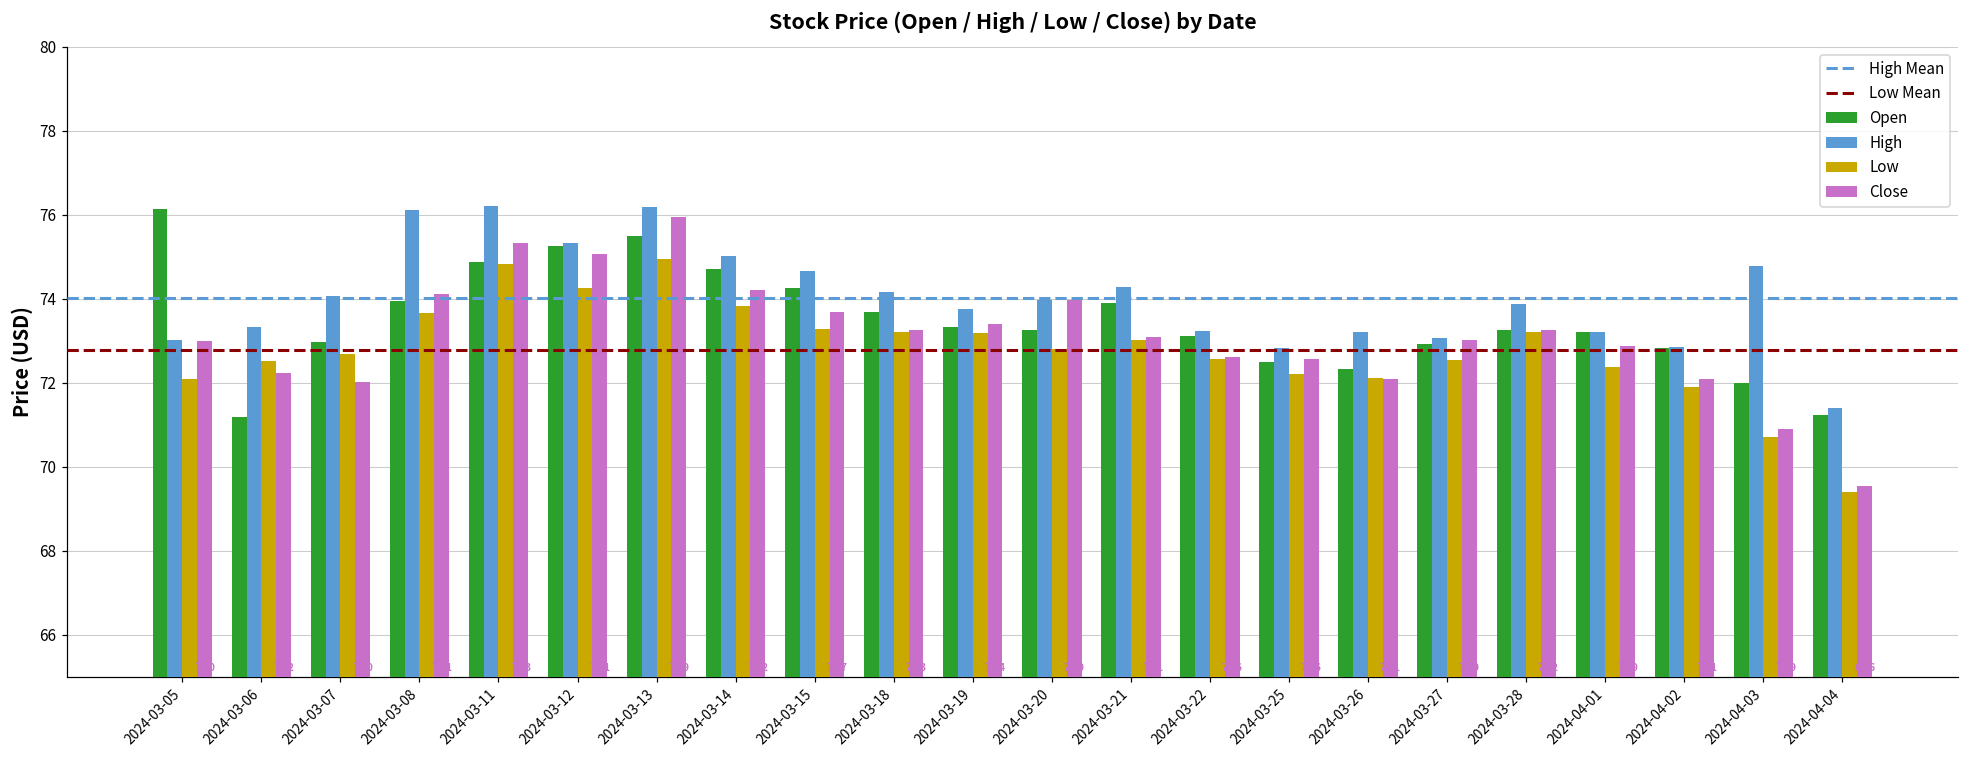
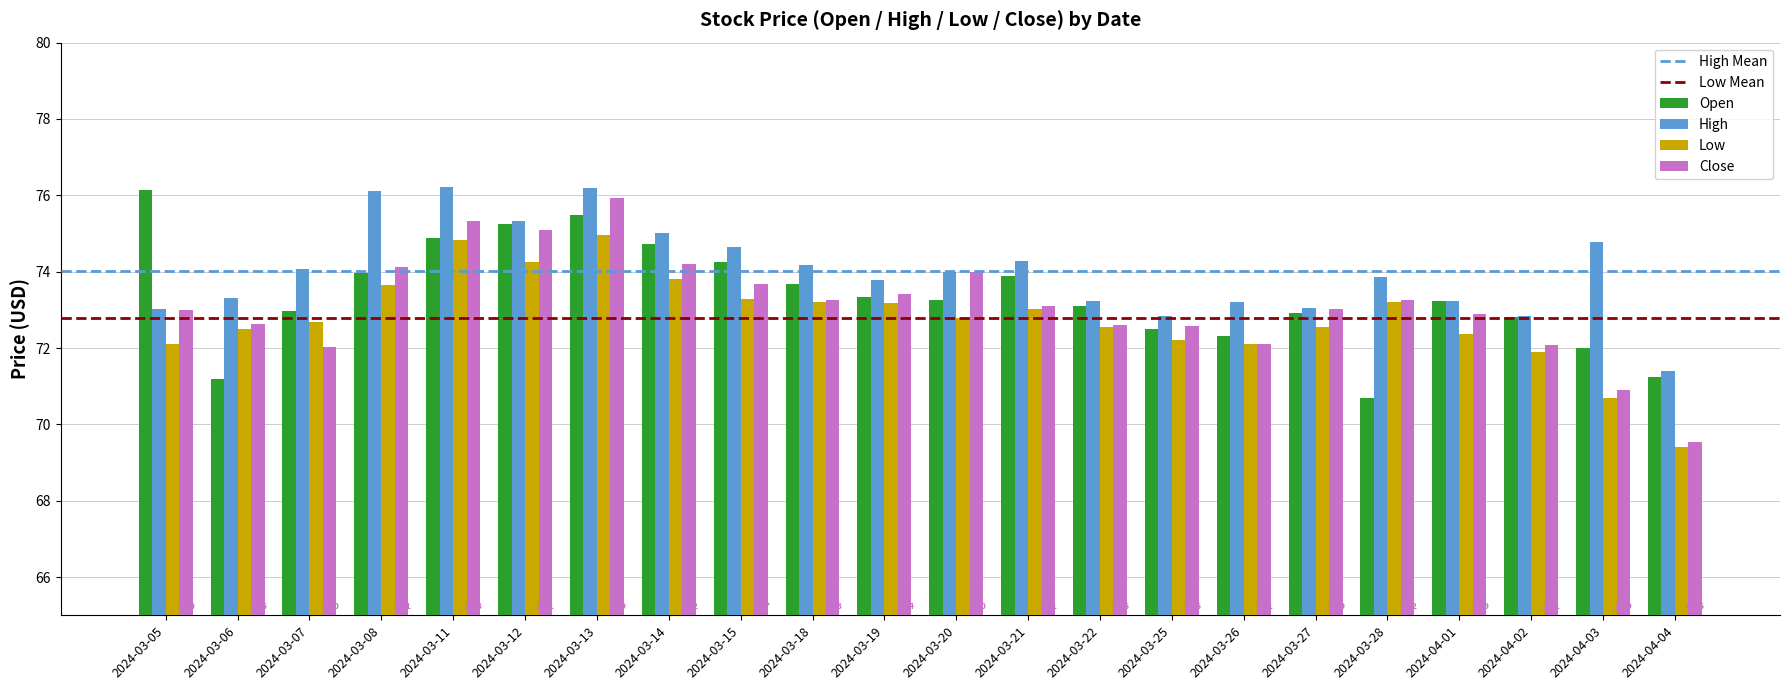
  {
    "Open": {
      "2024-03-05": 76.1,
      "2024-03-06": 71.2,
      "2024-03-07": 73.0,
      "2024-03-08": 74.0,
      "2024-03-11": 74.9,
      "2024-03-12": 75.3,
      "2024-03-13": 75.5,
      "2024-03-14": 74.7,
      "2024-03-15": 74.3,
      "2024-03-18": 73.7,
      "2024-03-19": 73.3,
      "2024-03-20": 73.3,
      "2024-03-21": 73.9,
      "2024-03-22": 73.1,
      "2024-03-25": 72.5,
      "2024-03-26": 72.3,
      "2024-03-27": 72.9,
-     "2024-03-28": 73.3,
+     "2024-03-28": 70.7,
      "2024-04-01": 73.2,
      "2024-04-02": 72.8,
      "2024-04-03": 72.0,
      "2024-04-04": 71.2
    },
    "High": {
      "2024-03-05": 73.0,
      "2024-03-06": 73.3,
      "2024-03-07": 74.1,
      "2024-03-08": 76.1,
      "2024-03-11": 76.2,
      "2024-03-12": 75.3,
      "2024-03-13": 76.2,
      "2024-03-14": 75.0,
      "2024-03-15": 74.7,
      "2024-03-18": 74.2,
      "2024-03-19": 73.8,
      "2024-03-20": 74.0,
      "2024-03-21": 74.3,
      "2024-03-22": 73.2,
      "2024-03-25": 72.8,
      "2024-03-26": 73.2,
      "2024-03-27": 73.1,
      "2024-03-28": 73.9,
      "2024-04-01": 73.2,
      "2024-04-02": 72.8,
      "2024-04-03": 74.8,
      "2024-04-04": 71.4
    },
    "Low": {
      "2024-03-05": 72.1,
      "2024-03-06": 72.5,
      "2024-03-07": 72.7,
      "2024-03-08": 73.7,
      "2024-03-11": 74.8,
      "2024-03-12": 74.3,
      "2024-03-13": 75.0,
      "2024-03-14": 73.8,
      "2024-03-15": 73.3,
      "2024-03-18": 73.2,
      "2024-03-19": 73.2,
      "2024-03-20": 72.8,
      "2024-03-21": 73.0,
      "2024-03-22": 72.6,
      "2024-03-25": 72.2,
      "2024-03-26": 72.1,
      "2024-03-27": 72.6,
      "2024-03-28": 73.2,
      "2024-04-01": 72.4,
      "2024-04-02": 71.9,
      "2024-04-03": 70.7,
      "2024-04-04": 69.4
    },
    "Close": {
      "2024-03-05": 73.0,
-     "2024-03-06": 72.2,
+     "2024-03-06": 72.6,
      "2024-03-07": 72.0,
      "2024-03-08": 74.1,
      "2024-03-11": 75.3,
      "2024-03-12": 75.1,
      "2024-03-13": 75.9,
      "2024-03-14": 74.2,
      "2024-03-15": 73.7,
      "2024-03-18": 73.3,
      "2024-03-19": 73.4,
      "2024-03-20": 74.0,
      "2024-03-21": 73.1,
      "2024-03-22": 72.6,
      "2024-03-25": 72.6,
      "2024-03-26": 72.1,
      "2024-03-27": 73.0,
      "2024-03-28": 73.3,
      "2024-04-01": 72.9,
      "2024-04-02": 72.1,
      "2024-04-03": 70.9,
      "2024-04-04": 69.6
    }
  }
